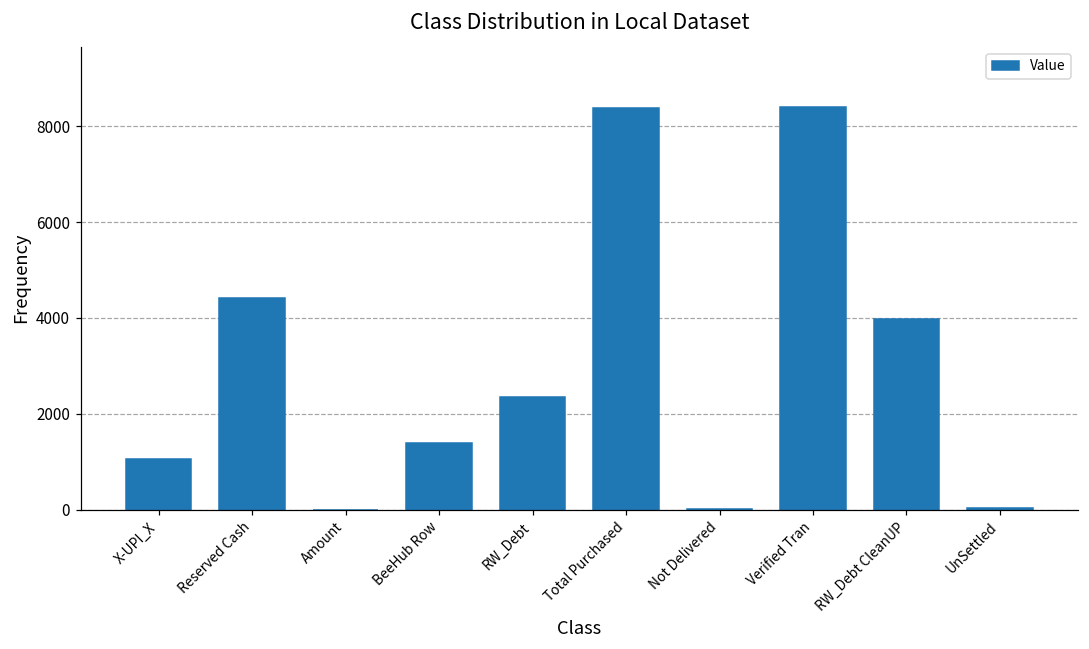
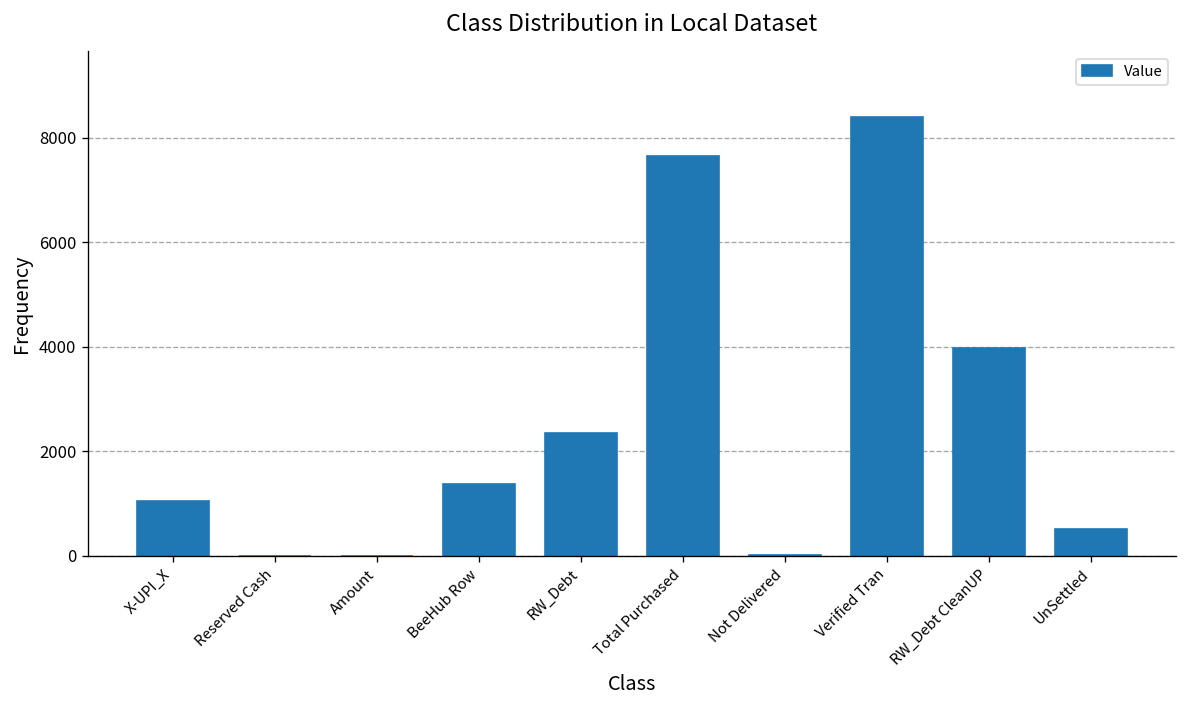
  {
    "X-UPI_X": 1100,
-   "Reserved Cash": 4400,
+   "Reserved Cash": 0,
    "Amount": 0,
    "BeeHub Row": 1400,
    "RW_Debt": 2300,
-   "Total Purchased": 8400,
+   "Total Purchased": 7700,
    "Verified Tran": 8400,
    "RW_Debt CleanUP": 4000,
-   "UnSettled": 0
+   "UnSettled": 500
  }
